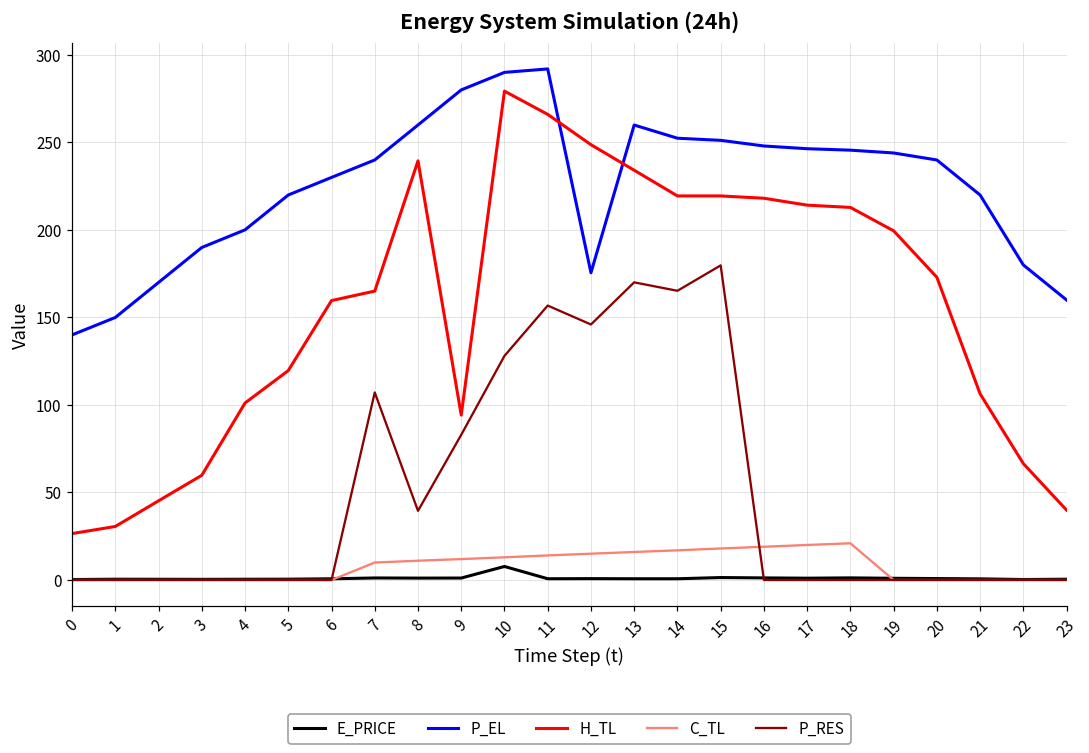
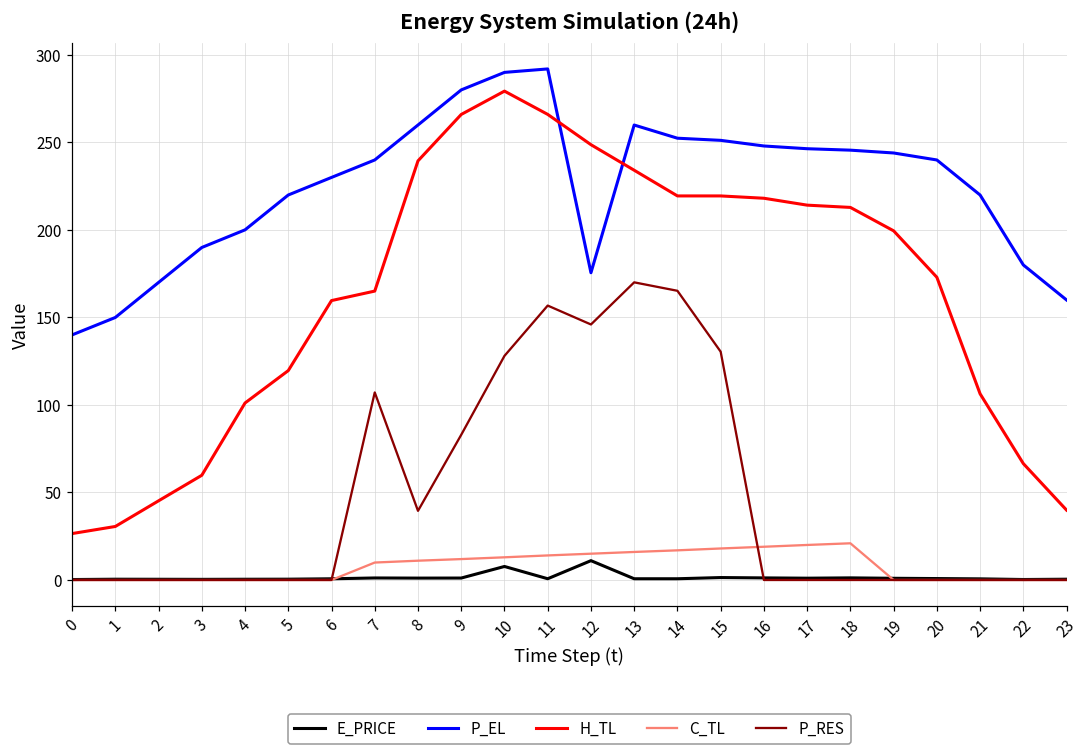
  {
    "E_PRICE": {
      "7": 1,
      "8": 1,
      "9": 1,
      "10": 8,
      "11": 1,
-     "12": 1,
+     "12": 11,
      "13": 1,
      "14": 1,
      "15": 1
    },
    "P_EL": {
      "0": 140,
      "1": 150,
      "2": 170,
      "3": 190,
      "4": 200,
      "5": 220,
      "6": 230,
      "7": 240,
      "8": 260,
      "9": 280,
      "10": 290,
      "11": 292,
      "12": 176,
      "13": 260,
      "14": 252,
      "15": 251,
      "16": 248,
      "17": 246,
      "18": 246,
      "19": 244,
      "20": 240,
      "21": 220,
      "22": 180,
      "23": 160
    },
    "H_TL": {
      "0": 27,
      "1": 31,
      "2": 45,
      "3": 60,
      "4": 101,
      "5": 120,
      "6": 160,
      "7": 165,
      "8": 239,
-     "9": 94,
+     "9": 266,
      "10": 279,
      "11": 266,
      "12": 249,
      "13": 234,
      "14": 219,
      "15": 219,
      "16": 218,
      "17": 214,
      "18": 213,
      "19": 200,
      "20": 173,
      "21": 106,
      "22": 67,
      "23": 40
    },
    "C_TL": {
      "7": 10,
      "8": 11,
      "9": 12,
      "10": 13,
      "11": 14,
      "12": 15,
      "13": 16,
      "14": 17,
      "15": 18,
      "16": 19,
      "17": 20,
      "18": 21
    },
    "P_RES": {
      "7": 107,
      "8": 40,
      "9": 83,
      "10": 128,
      "11": 157,
      "12": 146,
      "13": 170,
      "14": 165,
-     "15": 180
+     "15": 130
    }
  }
